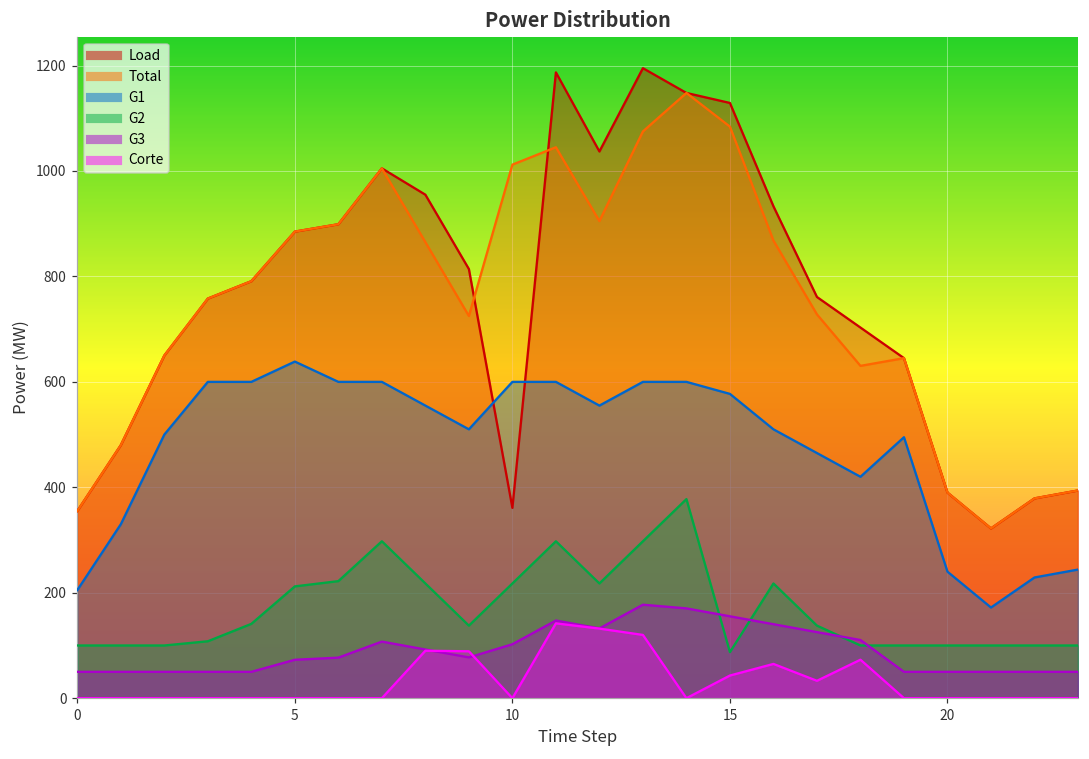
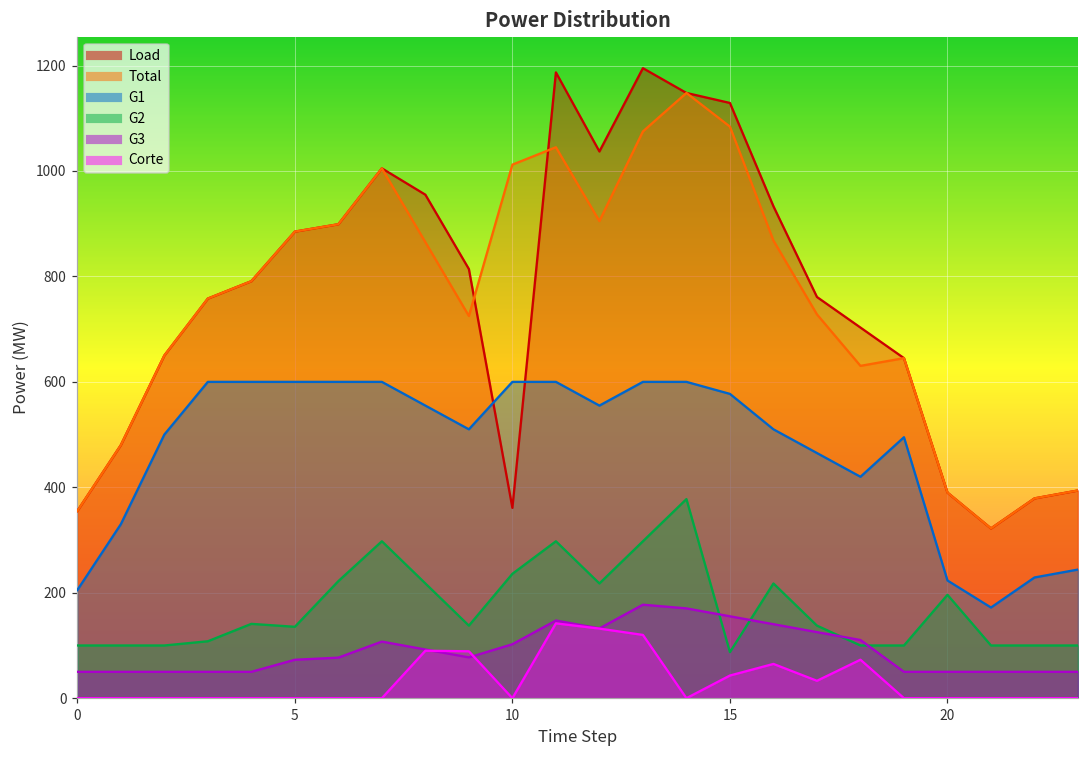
  {
    "Load": {
      "10": 360,
      "15": 1130
    },
    "Total": {
      "10": 1010,
      "15": 1080
    },
    "G1": {
      "0": 210,
-     "5": 640,
+     "5": 600,
      "10": 600,
      "15": 580,
-     "20": 240
+     "20": 220
    },
    "G2": {
      "0": 100,
-     "5": 210,
-     "10": 220,
+     "5": 140,
+     "10": 240,
      "15": 90,
-     "20": 100
+     "20": 200
    }
  }
